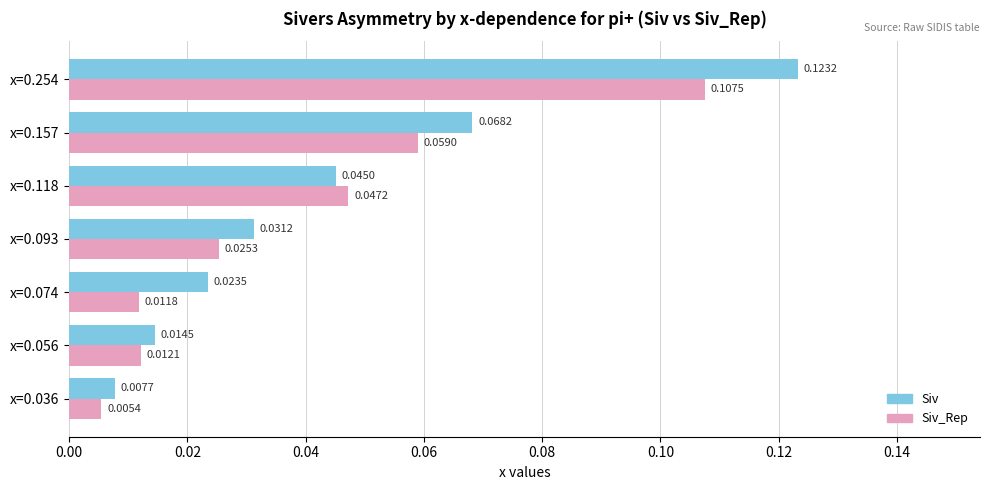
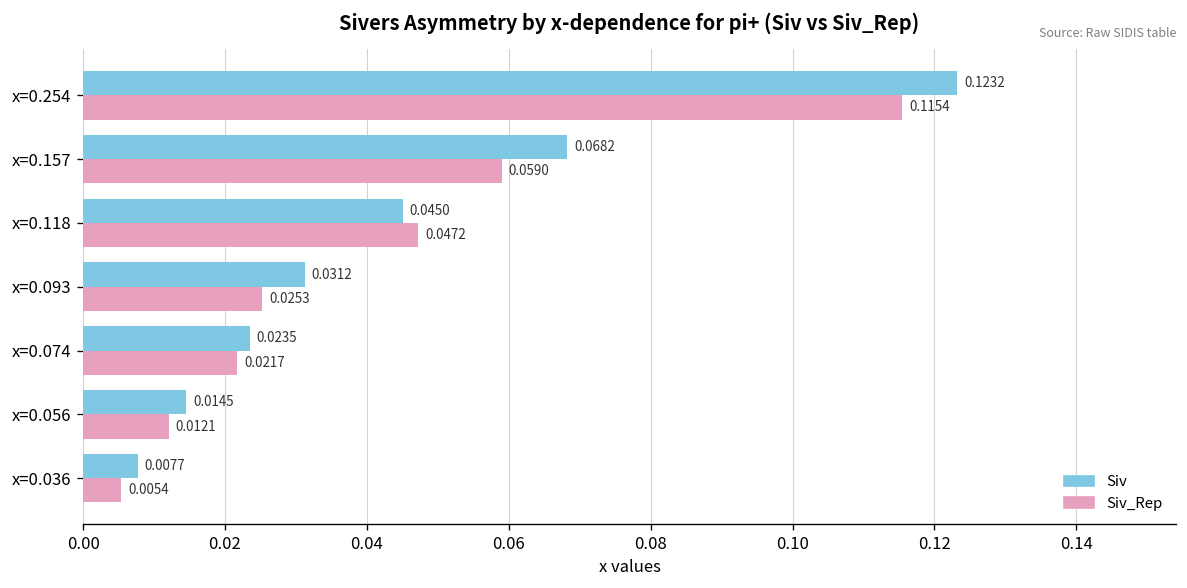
  {
    "Siv": {
      "x=0.254": 0.1232,
      "x=0.157": 0.0682,
      "x=0.118": 0.0450,
      "x=0.093": 0.0312,
      "x=0.074": 0.0235,
      "x=0.056": 0.0145,
      "x=0.036": 0.0077
    },
    "Siv_Rep": {
-     "x=0.254": 0.1075,
+     "x=0.254": 0.1154,
      "x=0.157": 0.0590,
      "x=0.118": 0.0472,
      "x=0.093": 0.0253,
-     "x=0.074": 0.0118,
+     "x=0.074": 0.0217,
      "x=0.056": 0.0121,
      "x=0.036": 0.0054
    }
  }
